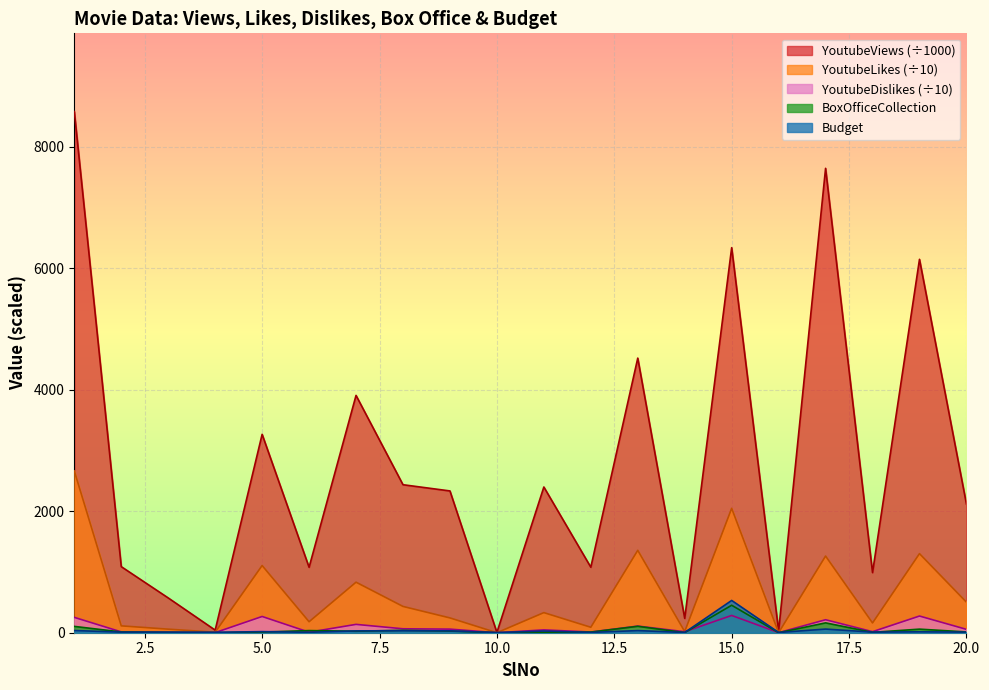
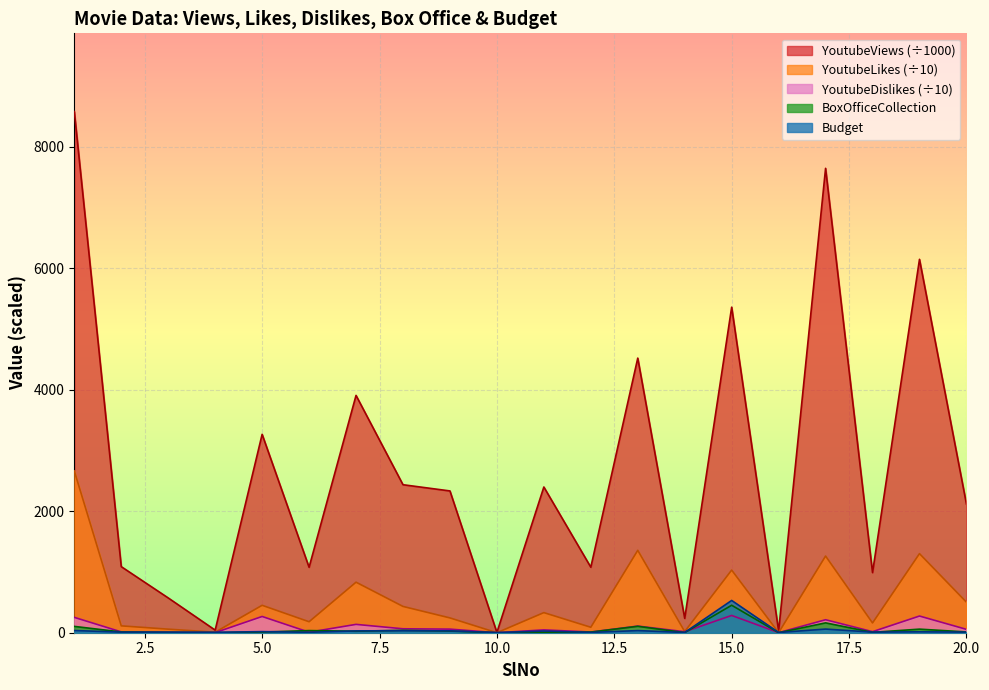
  {
    "YoutubeViews (÷1000)": {
      "5.0": 3300,
-     "15.0": 6300,
+     "15.0": 5400,
      "20.0": 2100
    },
    "YoutubeLikes (÷10)": {
-     "5.0": 1100,
-     "15.0": 2000,
+     "5.0": 500,
+     "15.0": 1000,
      "20.0": 500
    },
    "YoutubeDislikes (÷10)": {
      "5.0": 300,
      "15.0": 300,
      "20.0": 100
    },
    "BoxOfficeCollection": {
      "15.0": 500
    },
    "Budget": {
      "15.0": 500
    }
  }
